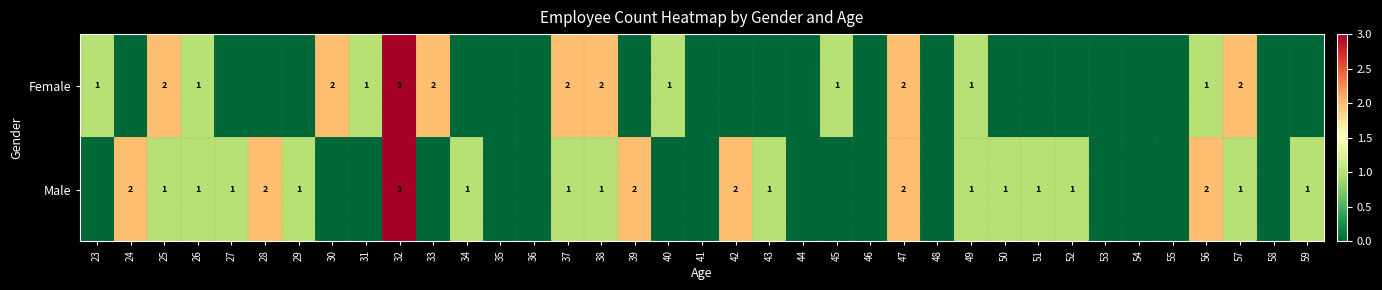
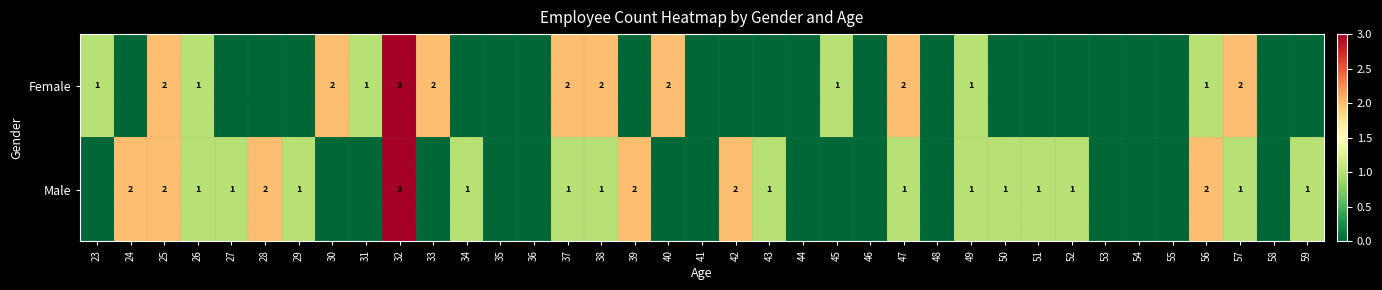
  {
    "Female": {
      "23": 1,
      "25": 2,
      "26": 1,
      "30": 2,
      "31": 1,
      "32": 3,
      "33": 2,
      "37": 2,
      "38": 2,
-     "40": 1,
+     "40": 2,
      "45": 1,
      "47": 2,
      "49": 1,
      "56": 1,
      "57": 2
    },
    "Male": {
      "24": 2,
-     "25": 1,
+     "25": 2,
      "26": 1,
      "27": 1,
      "28": 2,
      "29": 1,
      "32": 3,
      "34": 1,
      "37": 1,
      "38": 1,
      "39": 2,
      "42": 2,
      "43": 1,
-     "47": 2,
+     "47": 1,
      "49": 1,
      "50": 1,
      "51": 1,
      "52": 1,
      "56": 2,
      "57": 1,
      "59": 1
    }
  }
